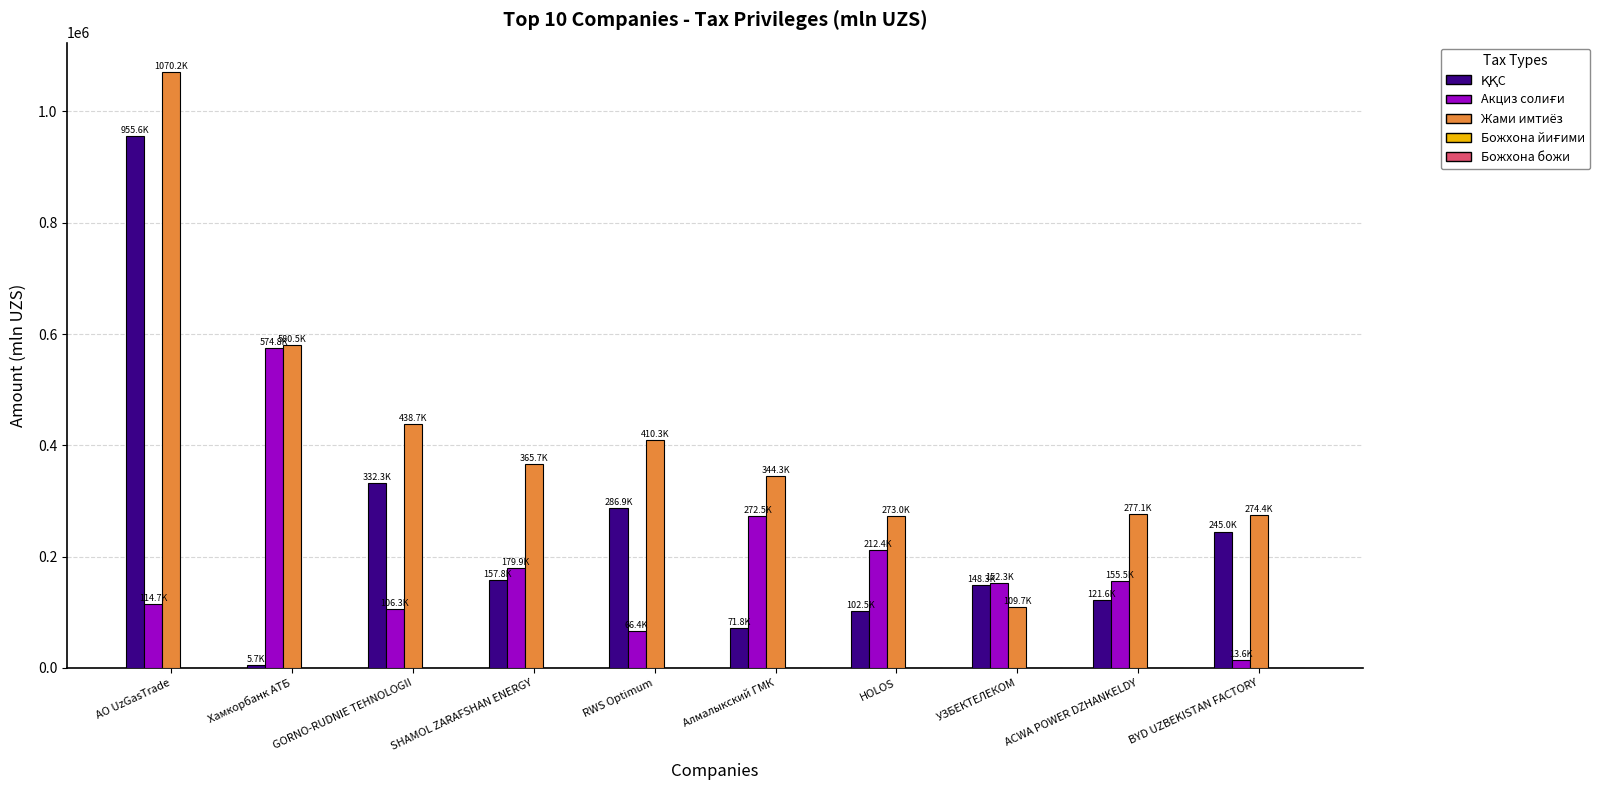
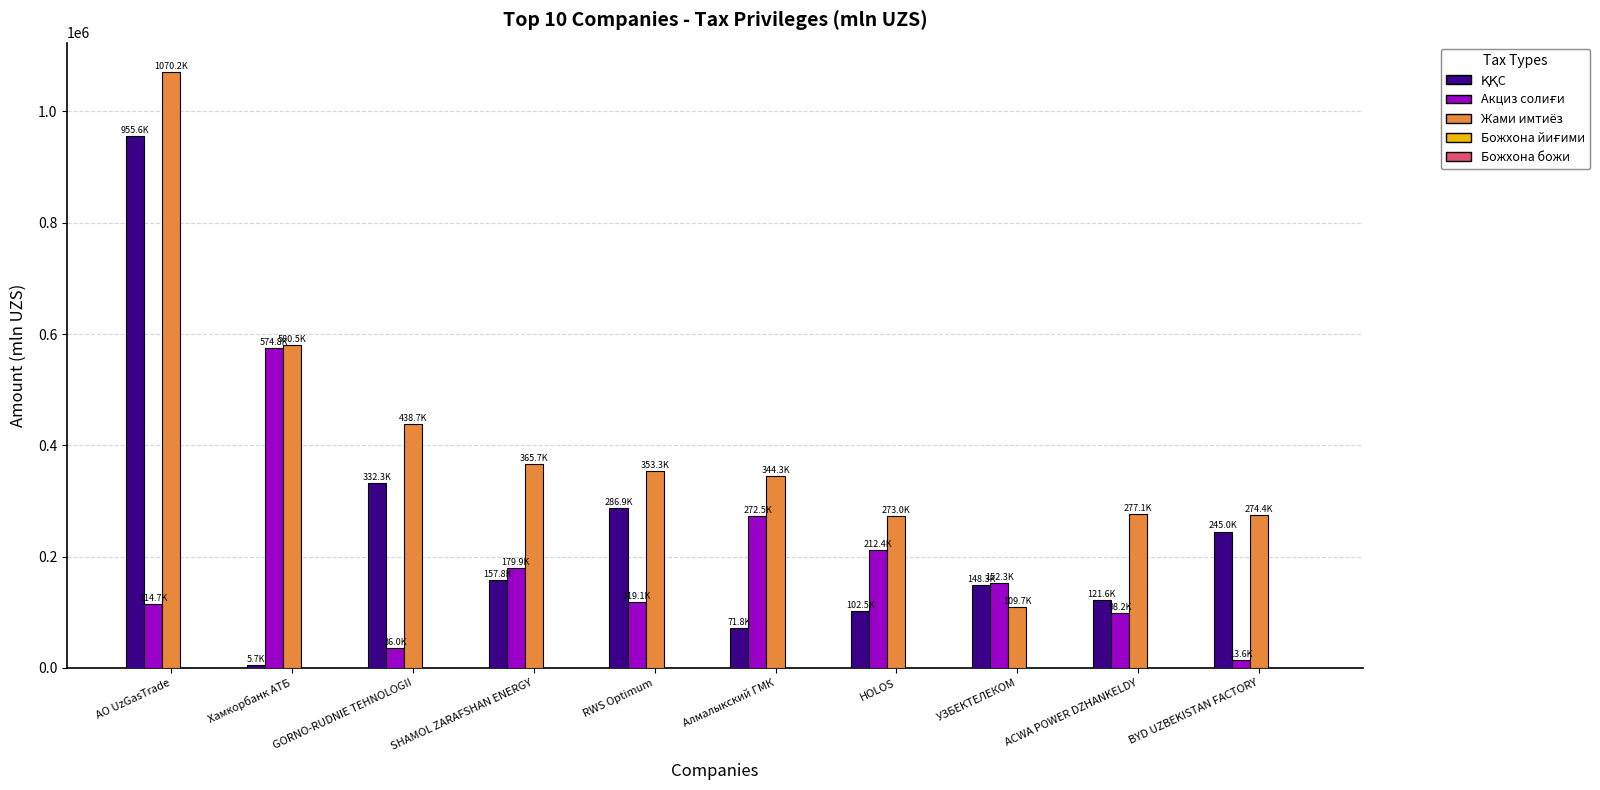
  {
    "ҚҚС": {
      "АО UzGasTrade": "955.6K",
      "Хамкорбанк АТБ": "5.7K",
      "GORNO-RUDNIE TEHNOLOGII": "332.3K",
      "SHAMOL ZARAFSHAN ENERGY": "157.8K",
      "RWS Optimum": "286.9K",
      "Алмалыкский ГМК": "71.8K",
      "HOLOS": "102.5K",
      "ACWA POWER DZHANKELDY": "121.6K",
      "BYD UZBEKISTAN FACTORY": "245.0K"
    },
    "Акциз солиғи": {
      "АО UzGasTrade": "114.7K",
-     "GORNO-RUDNIE TEHNOLOGII": "106.3K",
+     "GORNO-RUDNIE TEHNOLOGII": "36.0K",
      "SHAMOL ZARAFSHAN ENERGY": "179.9K",
-     "RWS Optimum": "66.4K",
+     "RWS Optimum": "119.1K",
      "Алмалыкский ГМК": "272.5K",
      "HOLOS": "212.4K",
-     "ACWA POWER DZHANKELDY": "155.5K",
+     "ACWA POWER DZHANKELDY": "98.2K",
      "BYD UZBEKISTAN FACTORY": "13.6K"
    },
    "Жами имтиёз": {
      "АО UzGasTrade": "1070.2K",
      "GORNO-RUDNIE TEHNOLOGII": "438.7K",
      "SHAMOL ZARAFSHAN ENERGY": "365.7K",
-     "RWS Optimum": "410.3K",
+     "RWS Optimum": "353.3K",
      "Алмалыкский ГМК": "344.3K",
      "HOLOS": "273.0K",
      "УЗБЕКТЕЛЕКОМ": "109.7K",
      "ACWA POWER DZHANKELDY": "277.1K",
      "BYD UZBEKISTAN FACTORY": "274.4K"
    },
    "Божхона йиғими": {
      "АО UzGasTrade": "0",
      "Хамкорбанк АТБ": "0",
      "GORNO-RUDNIE TEHNOLOGII": "0",
      "SHAMOL ZARAFSHAN ENERGY": "0",
      "RWS Optimum": "0",
      "Алмалыкский ГМК": "0",
      "HOLOS": "0",
      "УЗБЕКТЕЛЕКОМ": "0",
      "ACWA POWER DZHANKELDY": "0",
      "BYD UZBEKISTAN FACTORY": "0"
    },
    "Божхона божи": {
      "АО UzGasTrade": "0",
      "Хамкорбанк АТБ": "0",
      "GORNO-RUDNIE TEHNOLOGII": "0",
      "SHAMOL ZARAFSHAN ENERGY": "0",
      "RWS Optimum": "0",
      "Алмалыкский ГМК": "0",
      "УЗБЕКТЕЛЕКОМ": "0",
      "ACWA POWER DZHANKELDY": "0",
      "BYD UZBEKISTAN FACTORY": "0"
    }
  }
